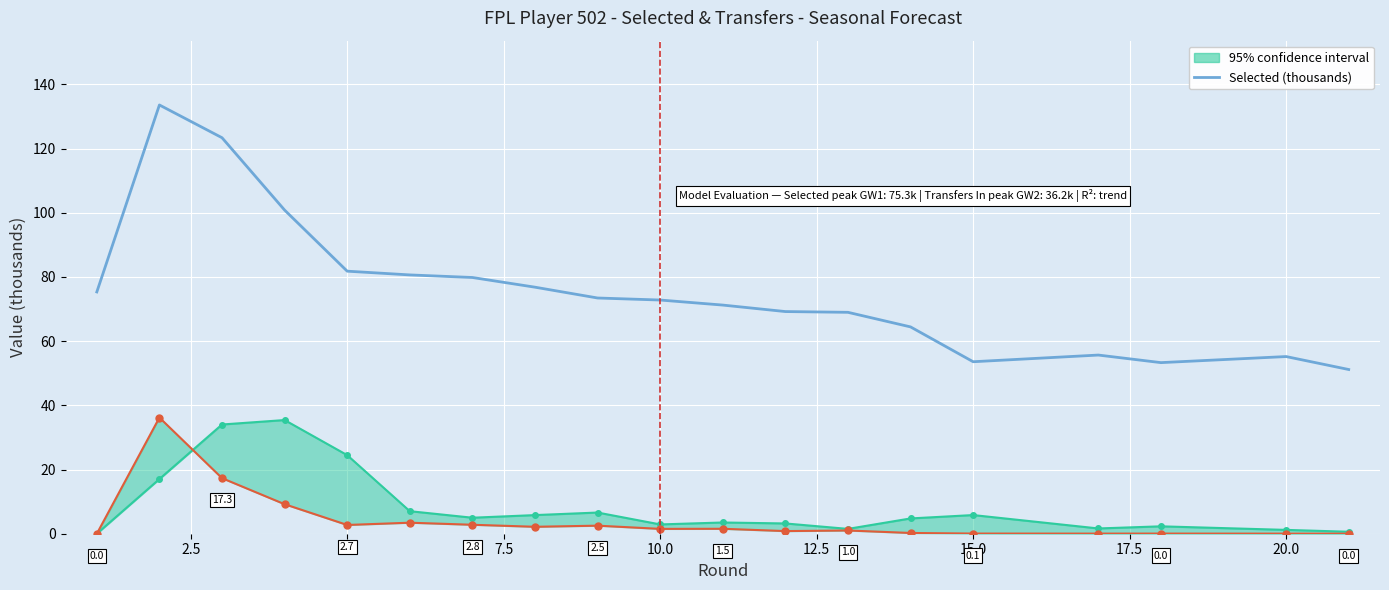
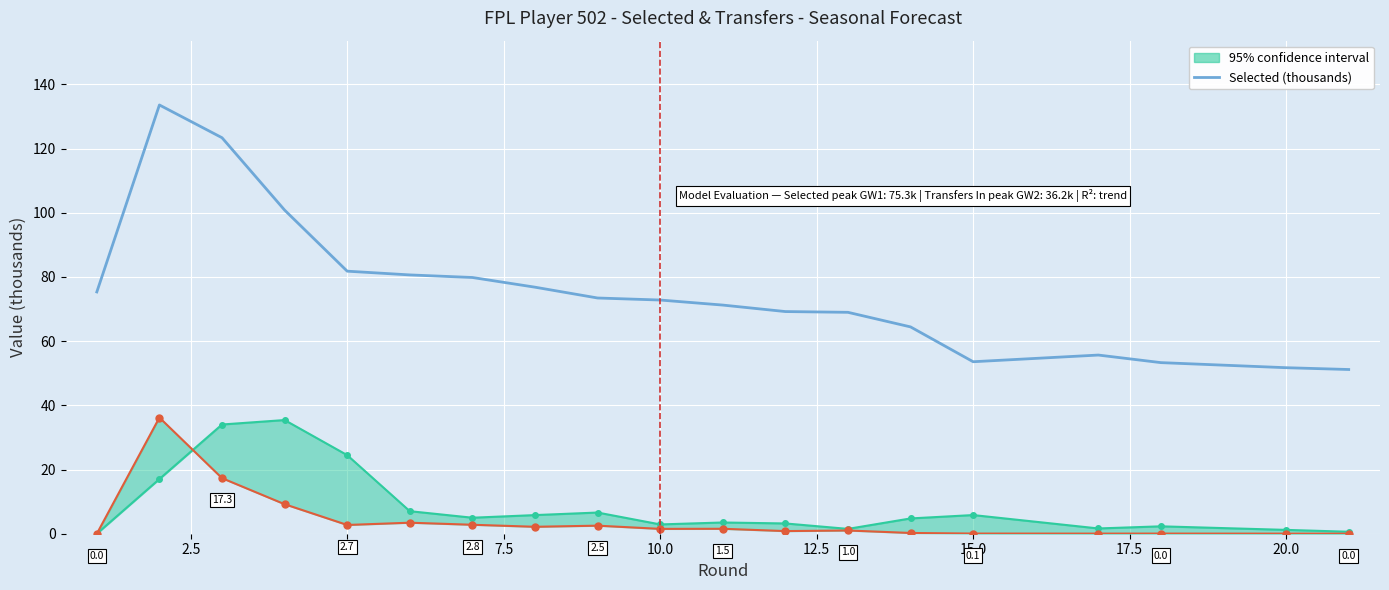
  {
    "Selected (thousands)": {
      "5.0": 82,
      "10.0": 73,
      "15.0": 54,
-     "20.0": 55
+     "20.0": 52
    }
  }
